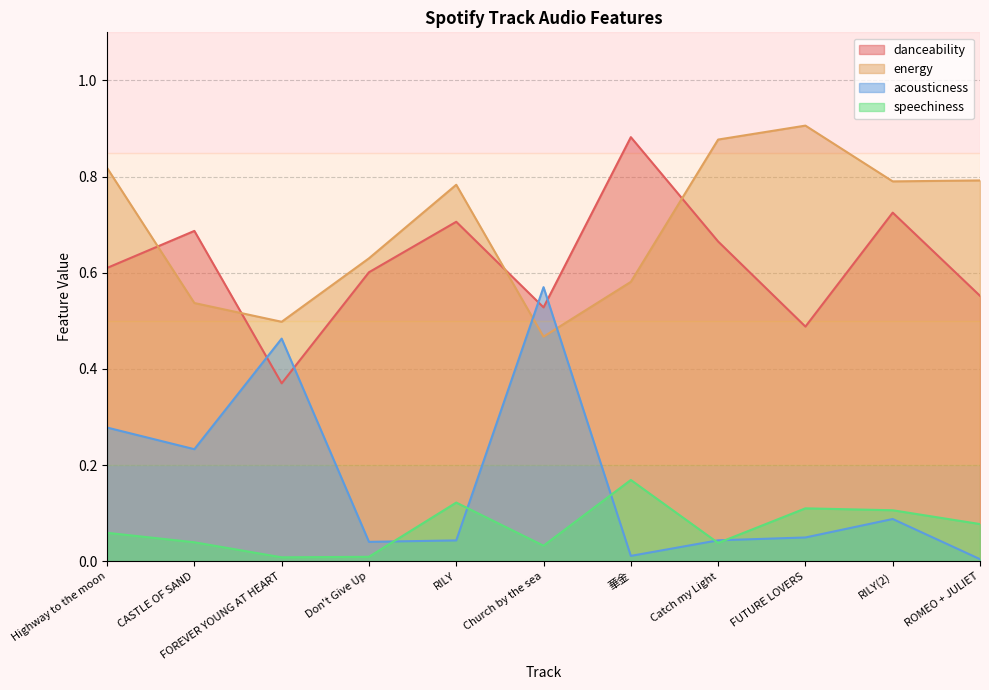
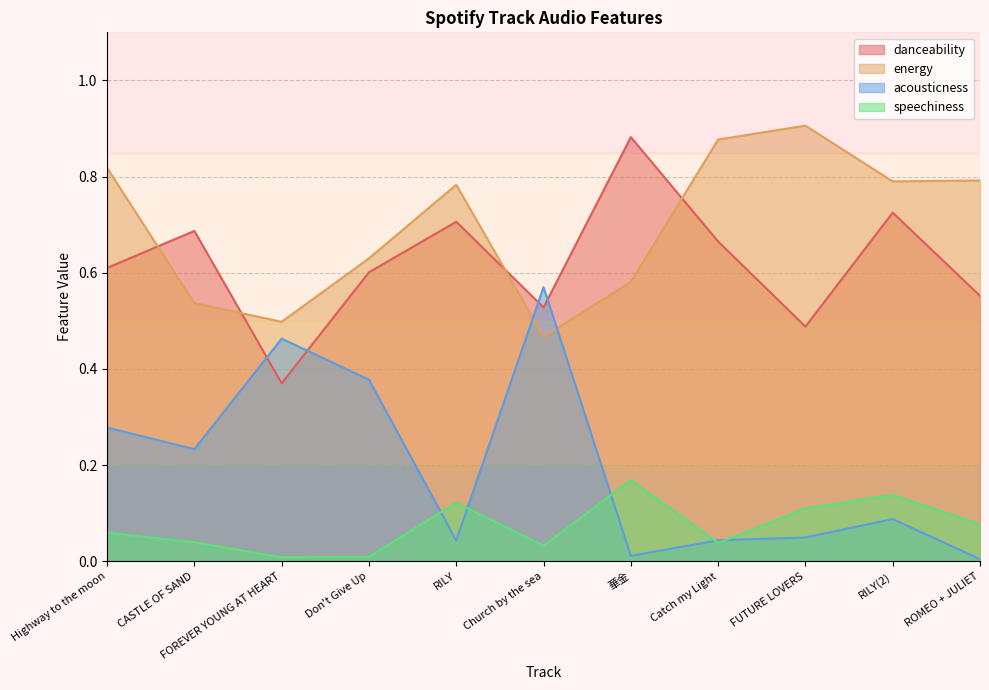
  {
    "acousticness": {
      "Highway to the moon": 0.28,
      "CASTLE OF SAND": 0.23,
      "FOREVER YOUNG AT HEART": 0.46,
-     "Don't Give Up": 0.04,
+     "Don't Give Up": 0.38,
      "RILY": 0.04,
      "Church by the sea": 0.57,
      "華金": 0.01,
      "Catch my Light": 0.04,
      "FUTURE LOVERS": 0.05,
      "RILY(2)": 0.09,
      "ROMEO + JULIET": 0.00
    },
    "speechiness": {
      "Highway to the moon": 0.06,
      "CASTLE OF SAND": 0.04,
      "FOREVER YOUNG AT HEART": 0.01,
      "Don't Give Up": 0.01,
      "RILY": 0.12,
      "Church by the sea": 0.03,
      "華金": 0.17,
      "Catch my Light": 0.04,
      "FUTURE LOVERS": 0.11,
-     "RILY(2)": 0.11,
+     "RILY(2)": 0.14,
      "ROMEO + JULIET": 0.08
    }
  }
